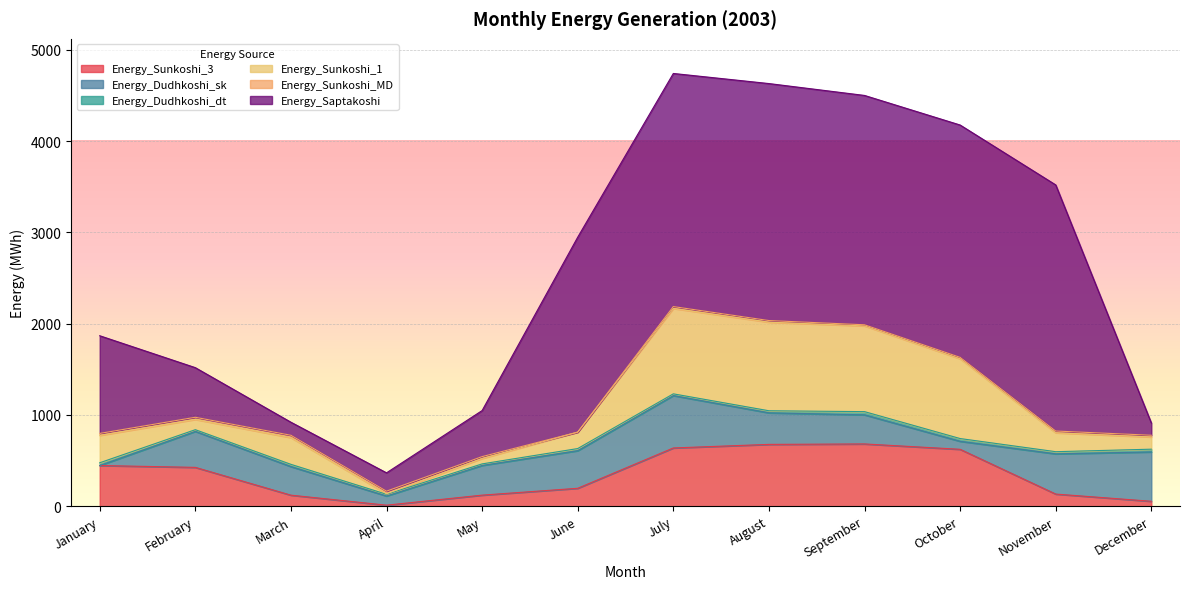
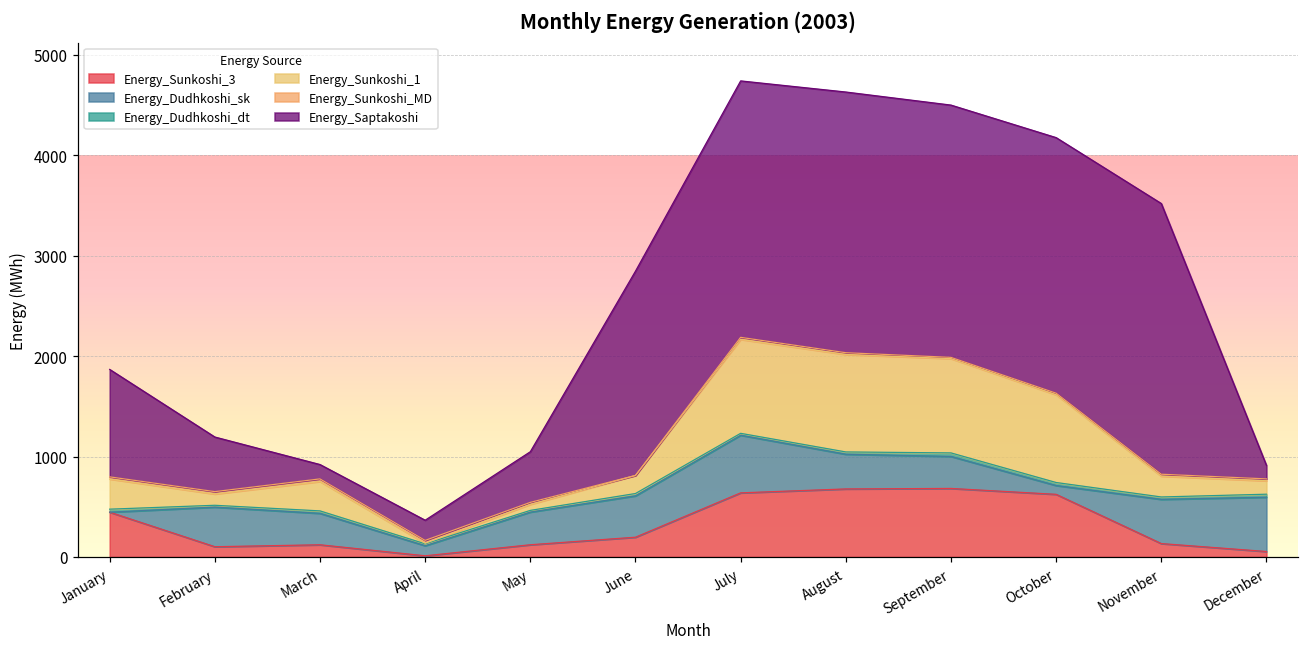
  {
    "Energy_Sunkoshi_3": {
-     "February": 400,
+     "February": 100,
      "March": 100,
      "April": 0,
      "May": 100,
      "June": 200,
      "July": 600,
      "August": 700,
      "September": 700,
      "October": 600,
      "November": 100,
      "December": 100
    },
    "Energy_Saptakoshi": {
      "January": 1100,
      "February": 500,
      "March": 100,
      "April": 200,
      "May": 500,
-     "June": 2100,
+     "June": 2000,
      "July": 2600,
      "August": 2600,
      "September": 2500,
      "October": 2500,
      "November": 2700,
      "December": 100
    }
  }
